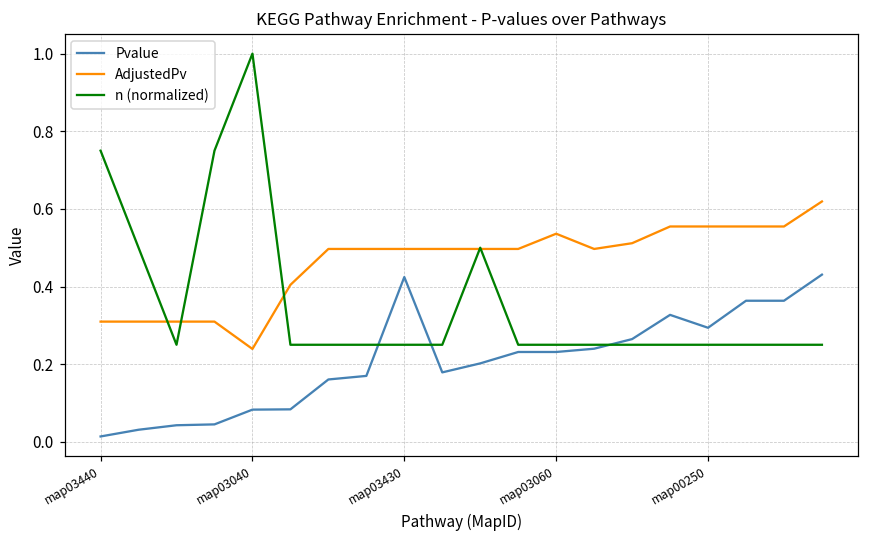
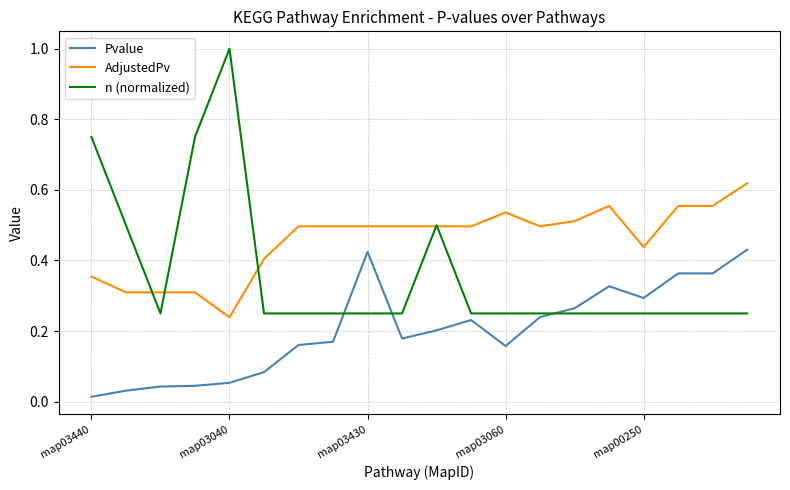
  {
    "Pvalue": {
      "map03440": 0.01,
-     "map03040": 0.08,
+     "map03040": 0.05,
      "map03430": 0.42,
-     "map03060": 0.23,
+     "map03060": 0.16,
      "map00250": 0.29
    },
    "AdjustedPv": {
-     "map03440": 0.31,
+     "map03440": 0.35,
      "map03040": 0.24,
      "map03430": 0.50,
      "map03060": 0.54,
-     "map00250": 0.55
+     "map00250": 0.44
    },
    "n (normalized)": {
      "map03440": 0.75,
      "map03040": 1.00,
      "map03430": 0.25,
      "map03060": 0.25,
      "map00250": 0.25
    }
  }
